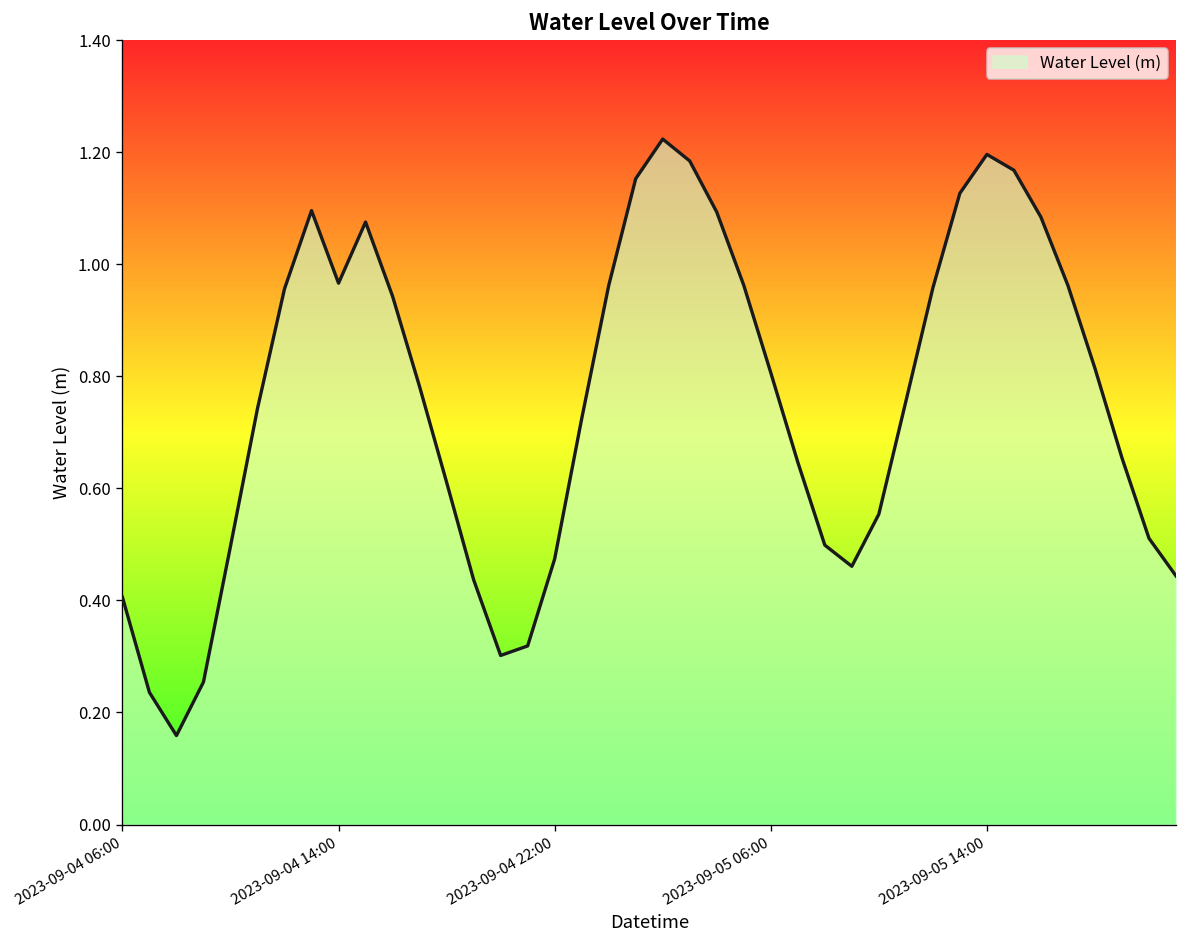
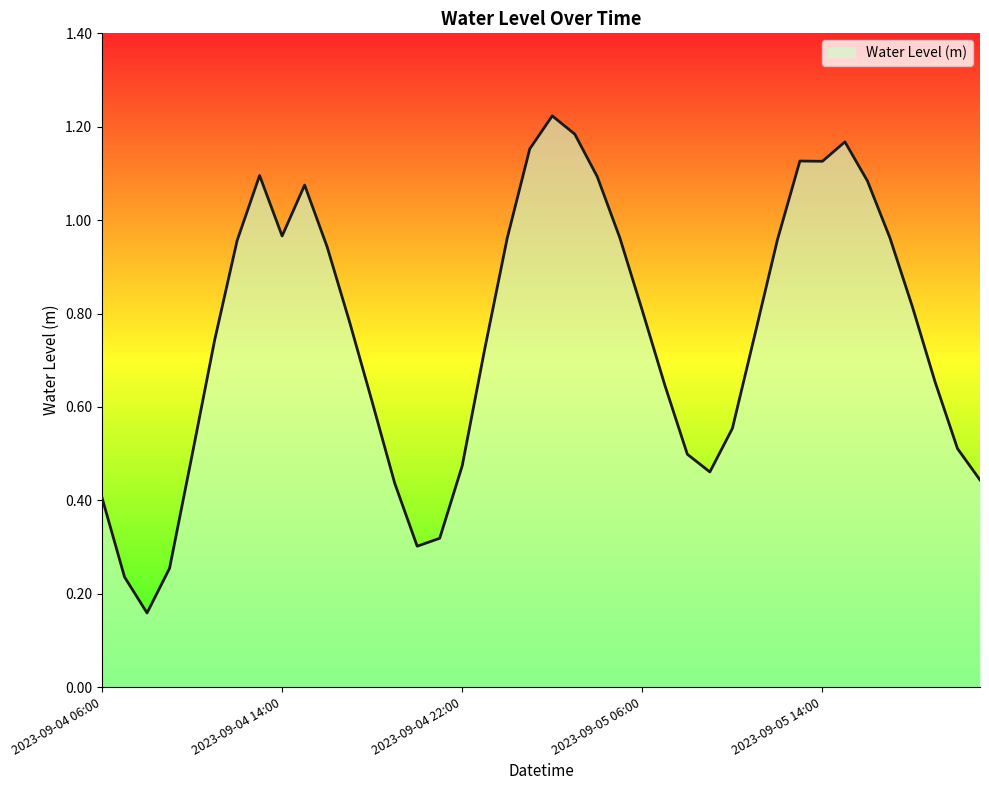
  {
    "2023-09-04 06:00": 0.41,
    "2023-09-04 14:00": 0.97,
    "2023-09-04 22:00": 0.47,
    "2023-09-05 06:00": 0.81,
-   "2023-09-05 14:00": 1.20
+   "2023-09-05 14:00": 1.13
  }
